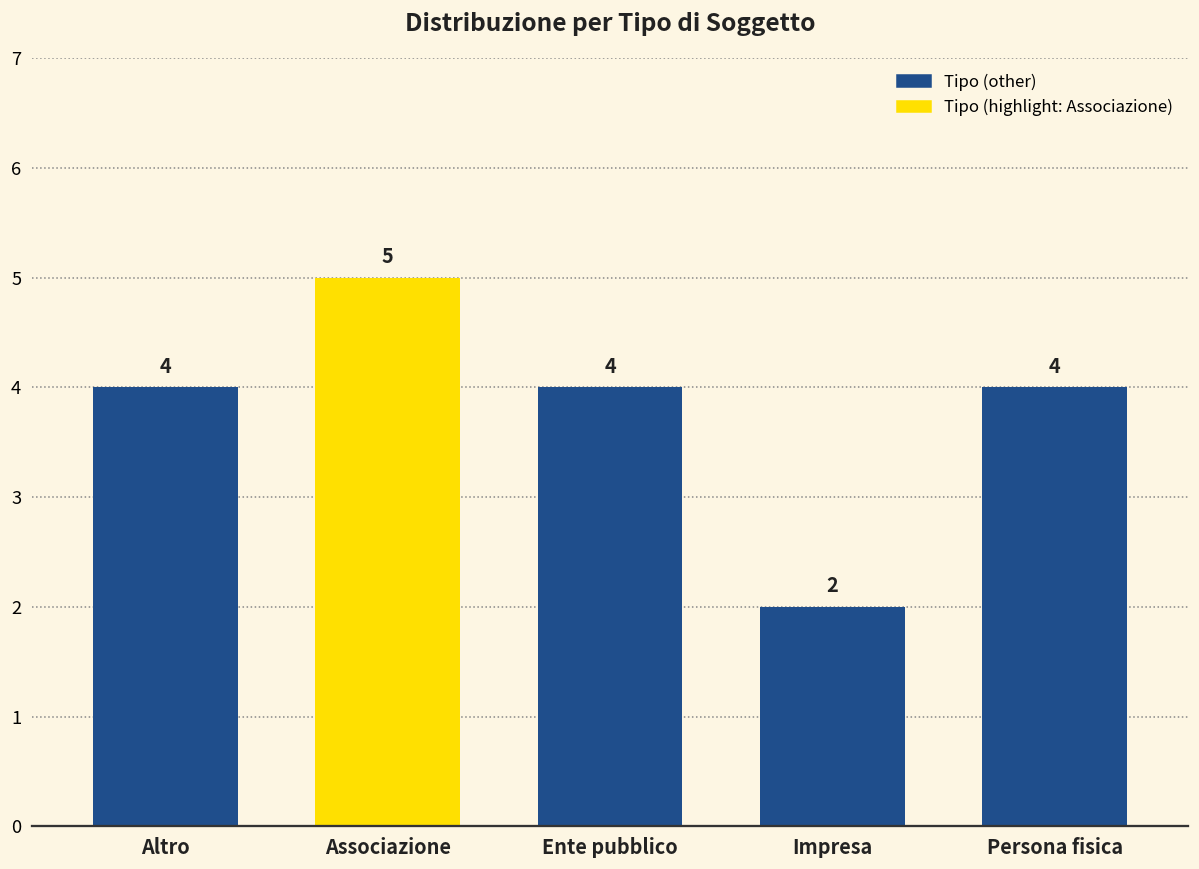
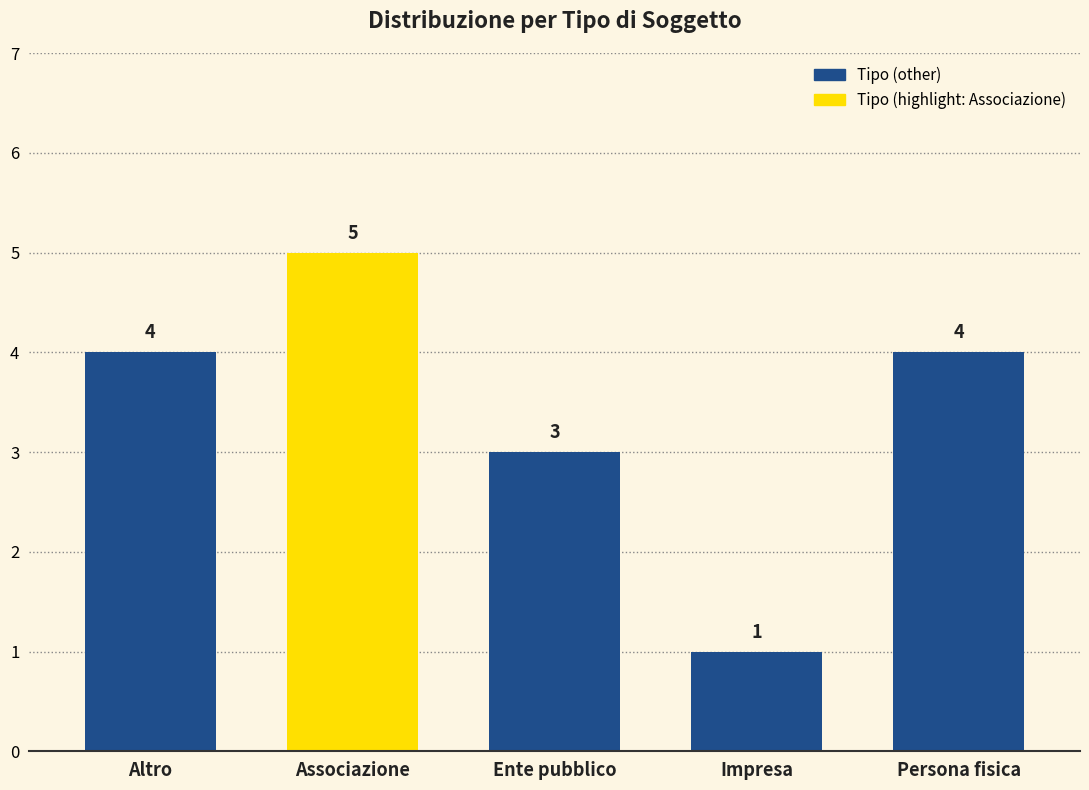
  {
    "Altro": 4,
    "Associazione": 5,
-   "Ente pubblico": 4,
-   "Impresa": 2,
+   "Ente pubblico": 3,
+   "Impresa": 1,
    "Persona fisica": 4
  }
